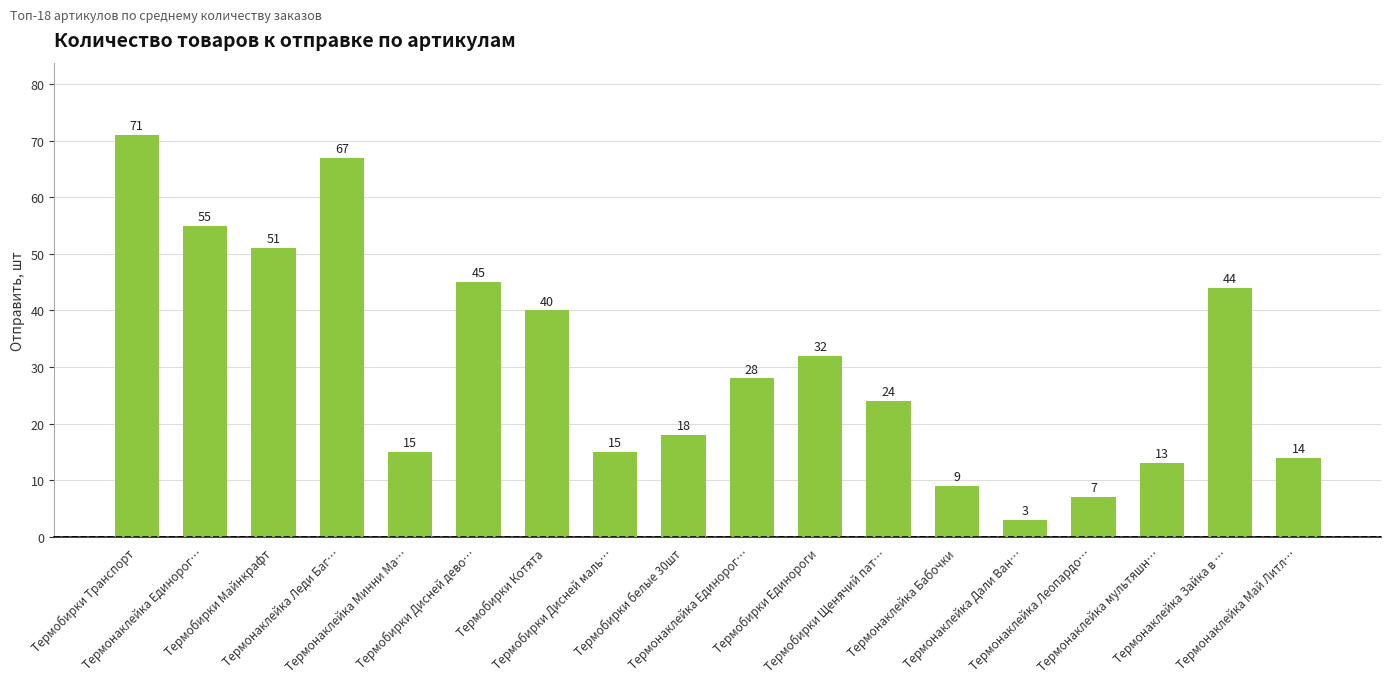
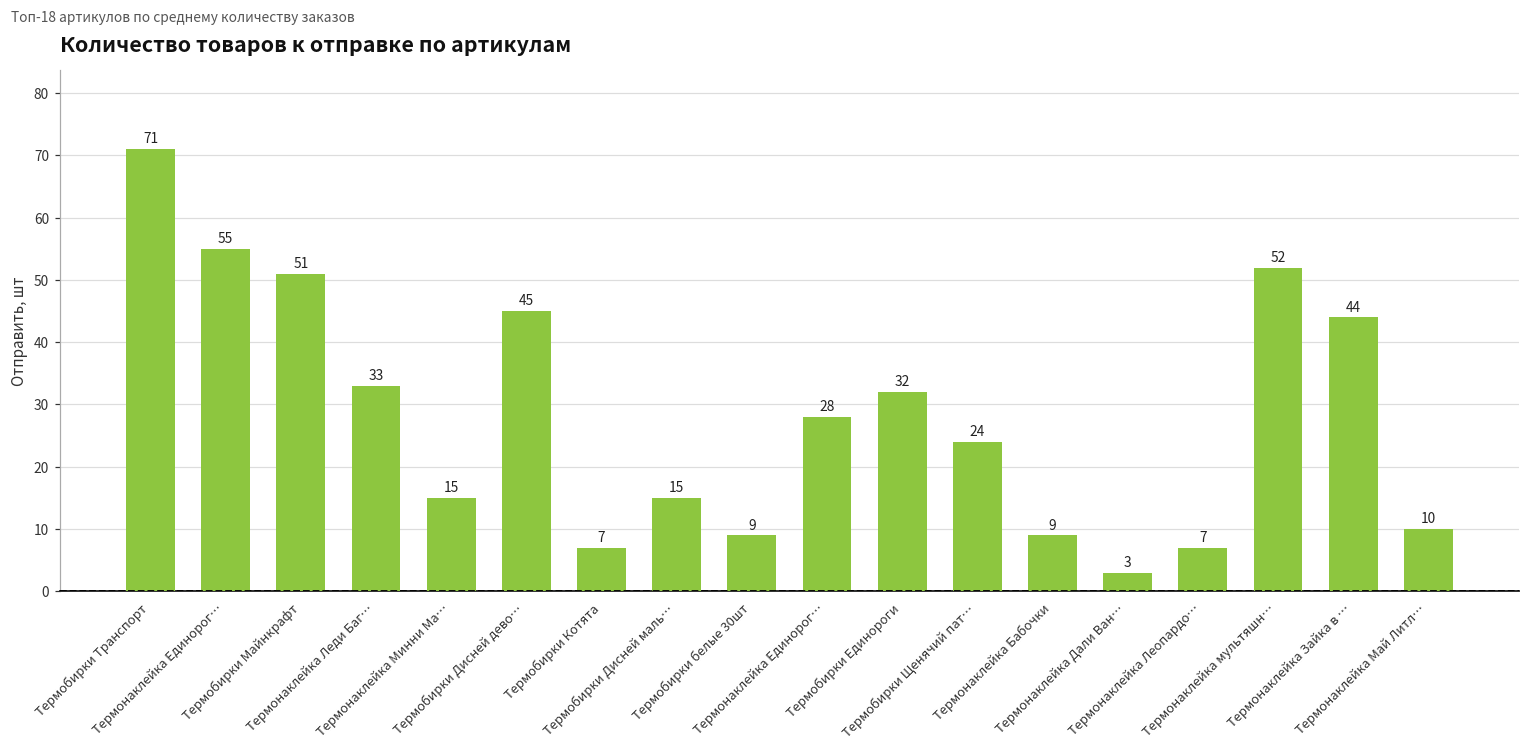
  {
    "Термобирки Транспорт": 71,
    "Термобирки Майнкрафт": 51,
-   "Термонаклейка Леди Баг…": 67,
+   "Термонаклейка Леди Баг…": 33,
    "Термонаклейка Минни Ма…": 15,
    "Термобирки Дисней дево…": 45,
-   "Термобирки Котята": 40,
+   "Термобирки Котята": 7,
    "Термобирки Дисней маль…": 15,
-   "Термобирки белые 30шт": 18,
+   "Термобирки белые 30шт": 9,
    "Термобирки Единороги": 32,
    "Термобирки Щенячий пат…": 24,
    "Термонаклейка Бабочки": 9,
    "Термонаклейка Дали Ван…": 3,
    "Термонаклейка Леопардо…": 7,
-   "Термонаклейка мультяшн…": 13,
+   "Термонаклейка мультяшн…": 52,
    "Термонаклейка Зайка в …": 44,
-   "Термонаклейка Май Литл…": 14
+   "Термонаклейка Май Литл…": 10
  }
